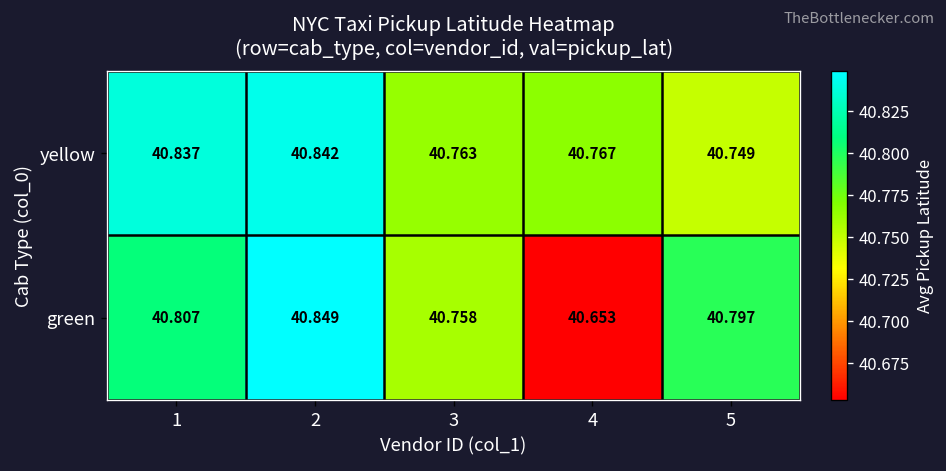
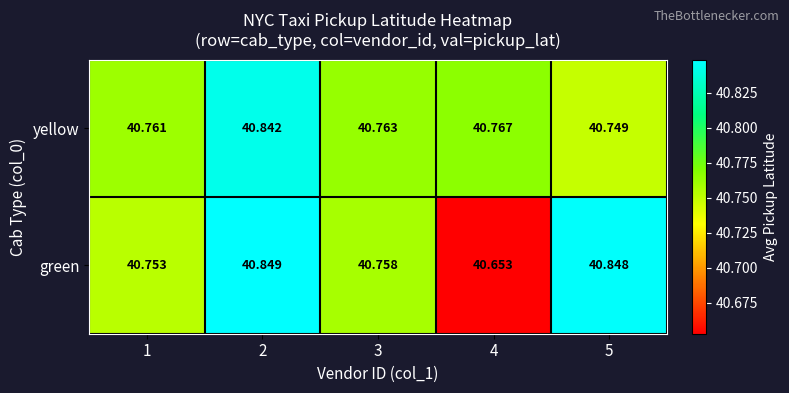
  {
    "yellow": {
-     "1": 40.837,
+     "1": 40.761,
      "2": 40.842,
      "3": 40.763,
      "4": 40.767,
      "5": 40.749
    },
    "green": {
-     "1": 40.807,
+     "1": 40.753,
      "2": 40.849,
      "3": 40.758,
      "4": 40.653,
-     "5": 40.797
+     "5": 40.848
    }
  }
